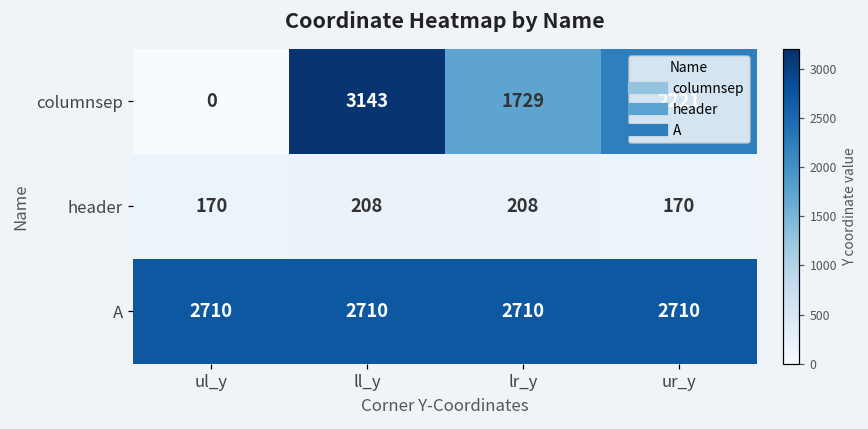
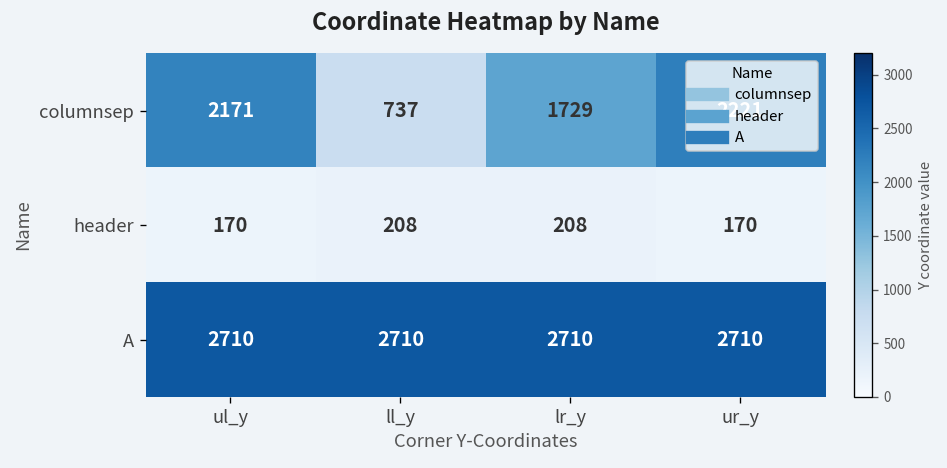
  {
    "columnsep": {
-     "ul_y": 0,
-     "ll_y": 3143,
+     "ul_y": 2171,
+     "ll_y": 737,
      "lr_y": 1729
    },
    "header": {
      "ul_y": 170,
      "ll_y": 208,
      "lr_y": 208,
      "ur_y": 170
    },
    "A": {
      "ul_y": 2710,
      "ll_y": 2710,
      "lr_y": 2710,
      "ur_y": 2710
    }
  }
